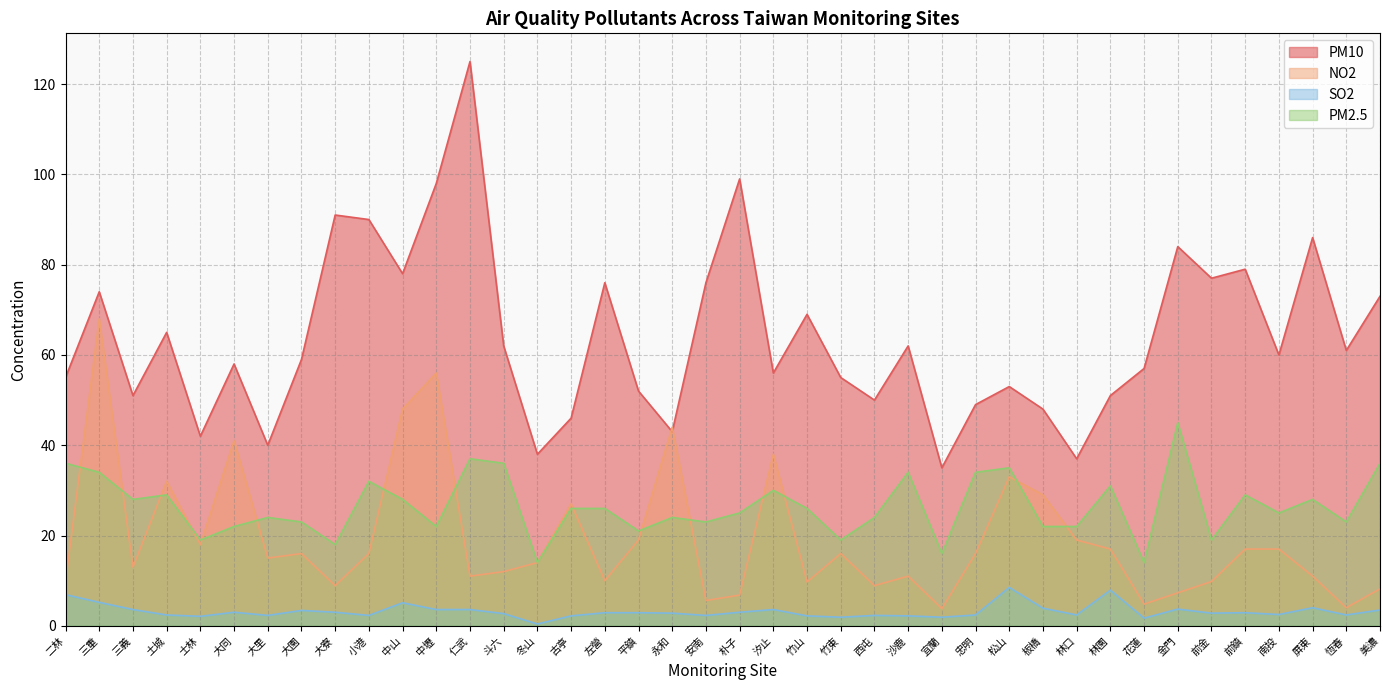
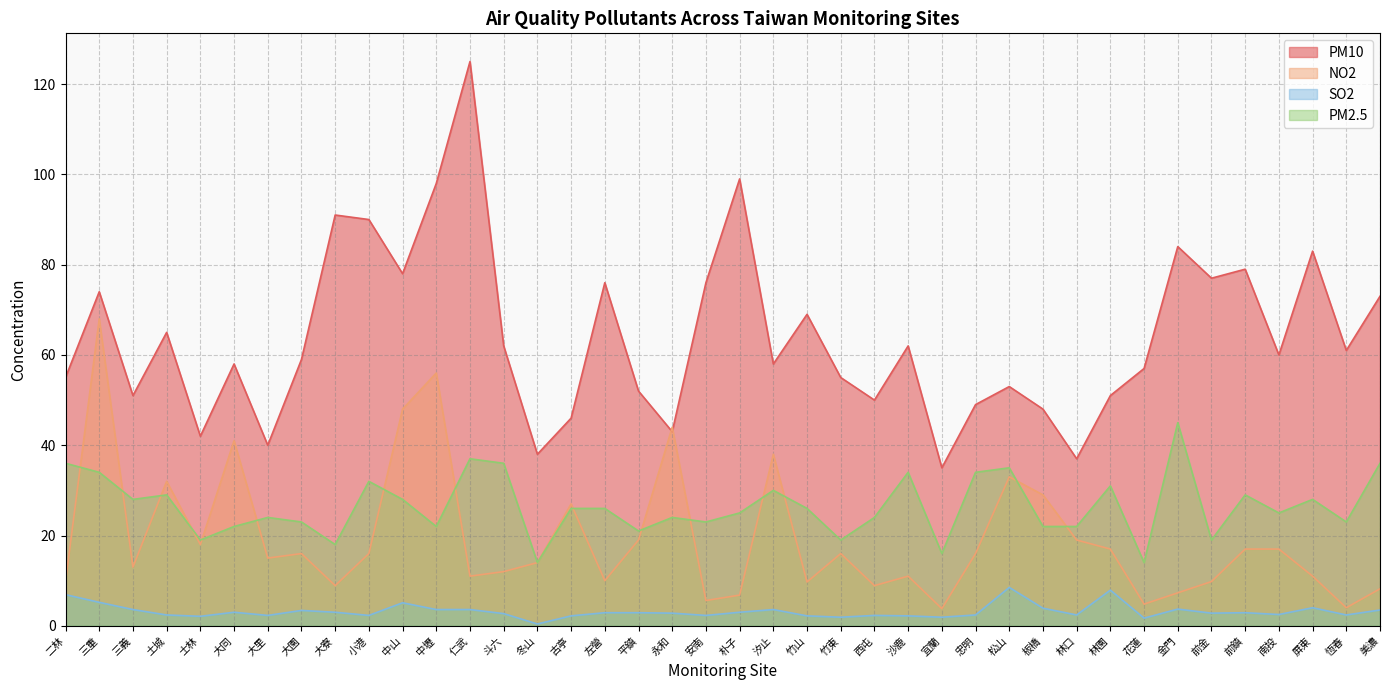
  {
    "PM10": {
      "二林": 55,
      "三重": 74,
      "三義": 51,
      "土城": 65,
      "士林": 42,
      "大同": 58,
      "大里": 40,
      "大園": 59,
      "大寮": 91,
      "小港": 90,
      "中山": 78,
      "中壢": 98,
      "仁武": 125,
      "斗六": 62,
      "冬山": 38,
      "古亭": 46,
      "左營": 76,
      "平鎮": 52,
      "永和": 43,
      "安南": 76,
      "朴子": 99,
-     "汐止": 56,
+     "汐止": 58,
      "竹山": 69,
      "竹東": 55,
      "西屯": 50,
      "沙鹿": 62,
      "宜蘭": 35,
      "忠明": 49,
      "松山": 53,
      "板橋": 48,
      "林口": 37,
      "林園": 51,
      "花蓮": 57,
      "金門": 84,
      "前金": 77,
      "前鎮": 79,
      "南投": 60,
-     "屏東": 86,
+     "屏東": 83,
      "恆春": 61,
      "美濃": 73
    },
    "NO2": {
      "二林": 10,
      "三重": 68,
      "三義": 13,
      "土城": 32,
      "士林": 18,
      "大同": 41,
      "大里": 15,
      "大園": 16,
      "大寮": 9,
      "小港": 16,
      "中山": 48,
      "中壢": 56,
      "仁武": 11,
      "斗六": 12,
      "古亭": 27,
      "左營": 10,
      "平鎮": 19,
      "永和": 44,
      "安南": 6,
      "朴子": 7,
      "汐止": 38,
      "竹山": 10,
      "竹東": 16,
      "西屯": 9,
      "沙鹿": 11,
      "宜蘭": 4,
      "忠明": 16,
      "松山": 33,
      "板橋": 29,
      "林口": 19,
      "林園": 17,
      "花蓮": 5,
      "金門": 7,
      "前金": 10,
      "前鎮": 17,
      "南投": 17,
      "屏東": 11,
      "恆春": 4,
      "美濃": 8
    },
    "SO2": {
      "二林": 7,
      "三重": 5,
      "三義": 4,
      "土城": 2,
      "士林": 2,
      "大同": 3,
      "大里": 2,
      "大園": 3,
      "大寮": 3,
      "小港": 2,
      "中山": 5,
      "中壢": 4,
      "仁武": 4,
      "斗六": 3,
      "冬山": 0,
      "古亭": 2,
      "左營": 3,
      "平鎮": 3,
      "永和": 3,
      "安南": 2,
      "朴子": 3,
      "汐止": 4,
      "竹山": 2,
      "竹東": 2,
      "西屯": 2,
      "沙鹿": 2,
      "宜蘭": 2,
      "忠明": 2,
      "松山": 9,
      "板橋": 4,
      "林口": 2,
      "林園": 8,
      "花蓮": 2,
      "金門": 4,
      "前金": 3,
      "前鎮": 3,
      "南投": 3,
      "屏東": 4,
      "恆春": 2,
      "美濃": 4
    },
    "PM2.5": {
      "二林": 36,
      "三重": 34,
      "三義": 28,
      "土城": 29,
      "士林": 19,
      "大同": 22,
      "大里": 24,
      "大園": 23,
      "大寮": 18,
      "小港": 32,
      "中山": 28,
      "中壢": 22,
      "仁武": 37,
      "斗六": 36,
      "古亭": 26,
      "左營": 26,
      "平鎮": 21,
      "永和": 24,
      "安南": 23,
      "朴子": 25,
      "汐止": 30,
      "竹山": 26,
      "竹東": 19,
      "西屯": 24,
      "沙鹿": 34,
      "宜蘭": 16,
      "忠明": 34,
      "松山": 35,
      "板橋": 22,
      "林口": 22,
      "林園": 31,
      "花蓮": 14,
      "金門": 45,
      "前金": 19,
      "前鎮": 29,
      "南投": 25,
      "屏東": 28,
      "恆春": 23,
      "美濃": 36
    }
  }
